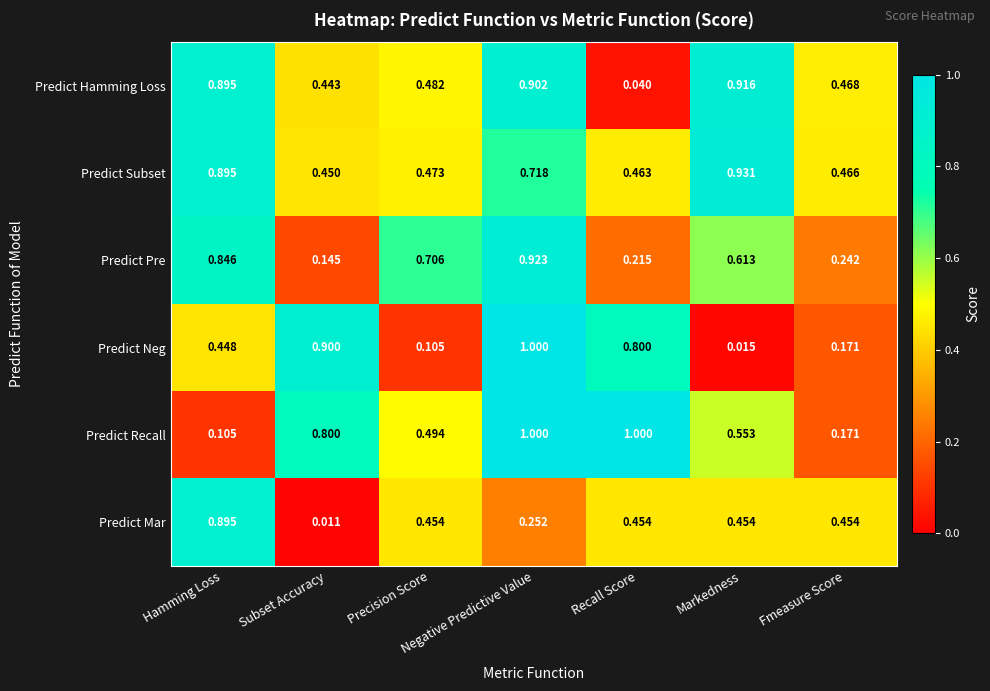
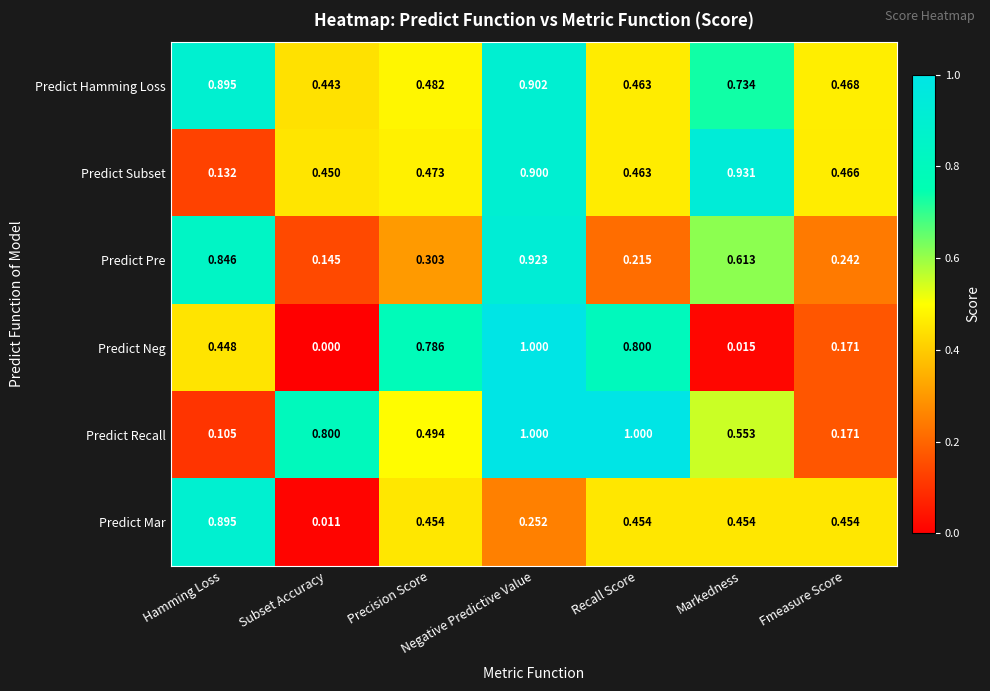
  {
    "Predict Hamming Loss": {
      "Hamming Loss": 0.895,
      "Subset Accuracy": 0.443,
      "Precision Score": 0.482,
      "Negative Predictive Value": 0.902,
-     "Recall Score": 0.040,
-     "Markedness": 0.916,
+     "Recall Score": 0.463,
+     "Markedness": 0.734,
      "Fmeasure Score": 0.468
    },
    "Predict Subset": {
-     "Hamming Loss": 0.895,
+     "Hamming Loss": 0.132,
      "Subset Accuracy": 0.450,
      "Precision Score": 0.473,
-     "Negative Predictive Value": 0.718,
+     "Negative Predictive Value": 0.900,
      "Recall Score": 0.463,
      "Markedness": 0.931,
      "Fmeasure Score": 0.466
    },
    "Predict Pre": {
      "Hamming Loss": 0.846,
      "Subset Accuracy": 0.145,
-     "Precision Score": 0.706,
+     "Precision Score": 0.303,
      "Negative Predictive Value": 0.923,
      "Recall Score": 0.215,
      "Markedness": 0.613,
      "Fmeasure Score": 0.242
    },
    "Predict Neg": {
      "Hamming Loss": 0.448,
-     "Subset Accuracy": 0.900,
-     "Precision Score": 0.105,
+     "Subset Accuracy": 0.000,
+     "Precision Score": 0.786,
      "Negative Predictive Value": 1.000,
      "Recall Score": 0.800,
      "Markedness": 0.015,
      "Fmeasure Score": 0.171
    },
    "Predict Recall": {
      "Hamming Loss": 0.105,
      "Subset Accuracy": 0.800,
      "Precision Score": 0.494,
      "Negative Predictive Value": 1.000,
      "Recall Score": 1.000,
      "Markedness": 0.553,
      "Fmeasure Score": 0.171
    },
    "Predict Mar": {
      "Hamming Loss": 0.895,
      "Subset Accuracy": 0.011,
      "Precision Score": 0.454,
      "Negative Predictive Value": 0.252,
      "Recall Score": 0.454,
      "Markedness": 0.454,
      "Fmeasure Score": 0.454
    }
  }
